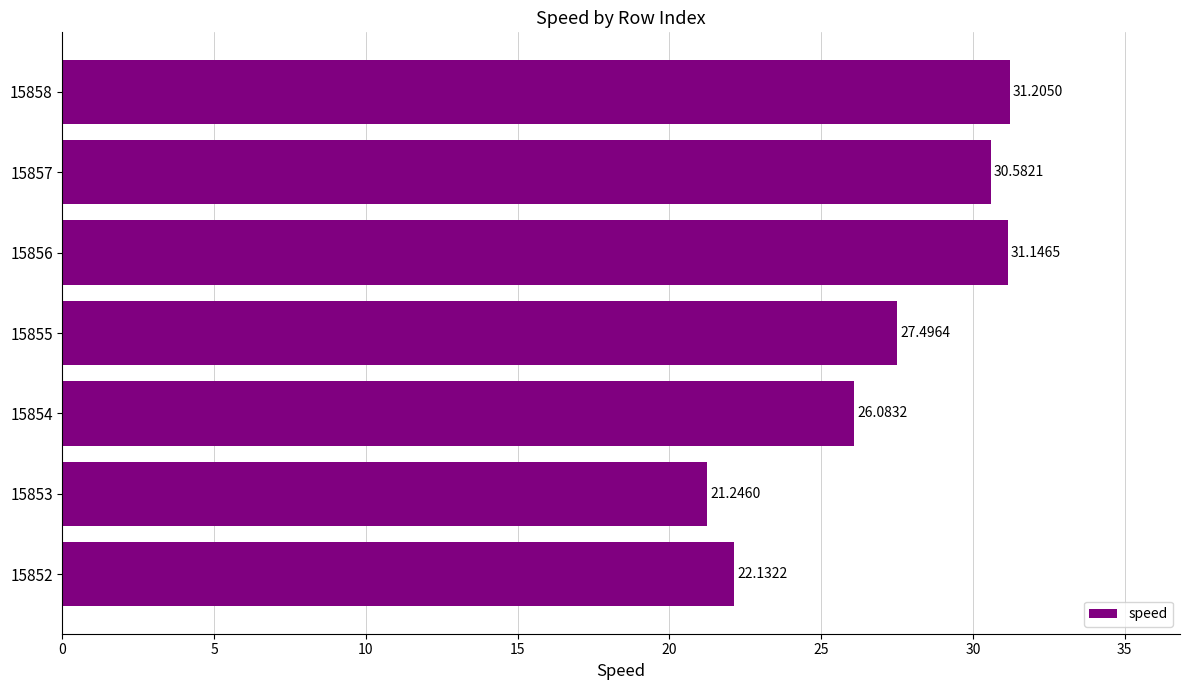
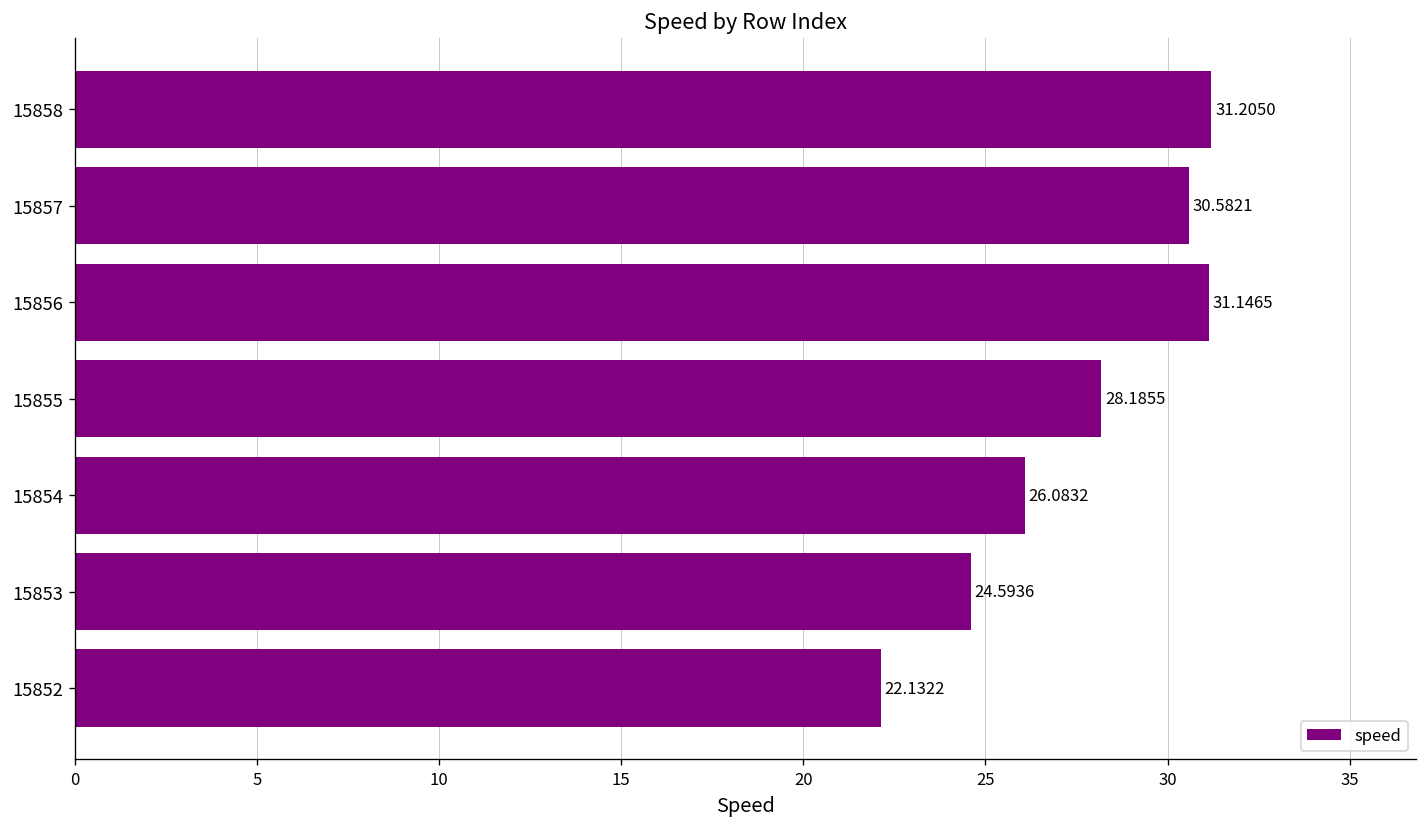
  {
    "15858": 31.2050,
    "15857": 30.5821,
    "15856": 31.1465,
-   "15855": 27.4964,
+   "15855": 28.1855,
    "15854": 26.0832,
-   "15853": 21.2460,
+   "15853": 24.5936,
    "15852": 22.1322
  }
